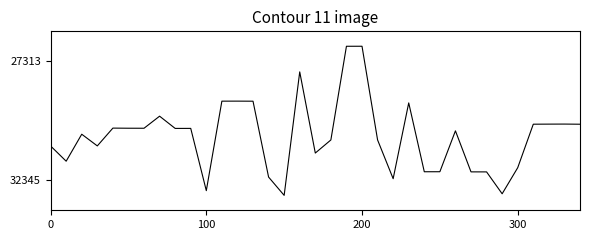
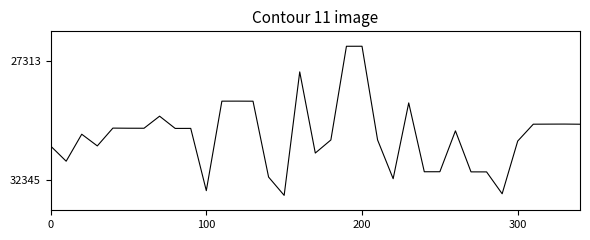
  {
    "0": 30900,
    "100": 32800,
    "200": 26700,
-   "300": 31800
+   "300": 30700
  }
